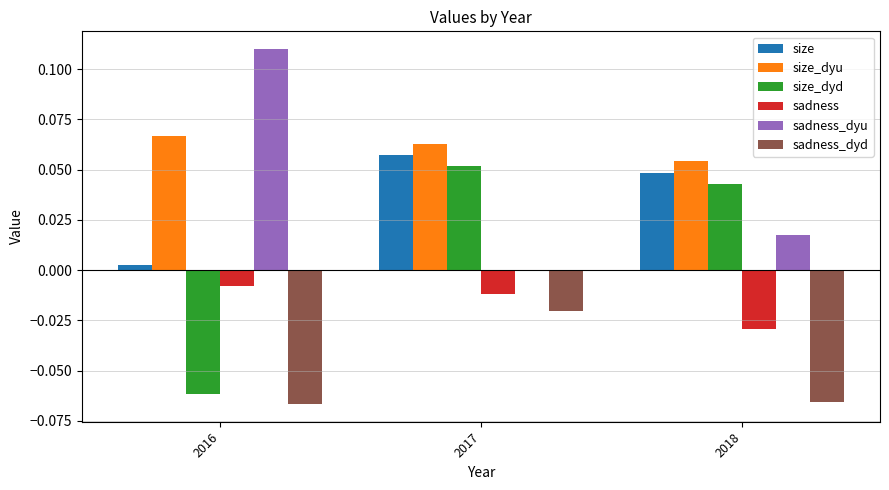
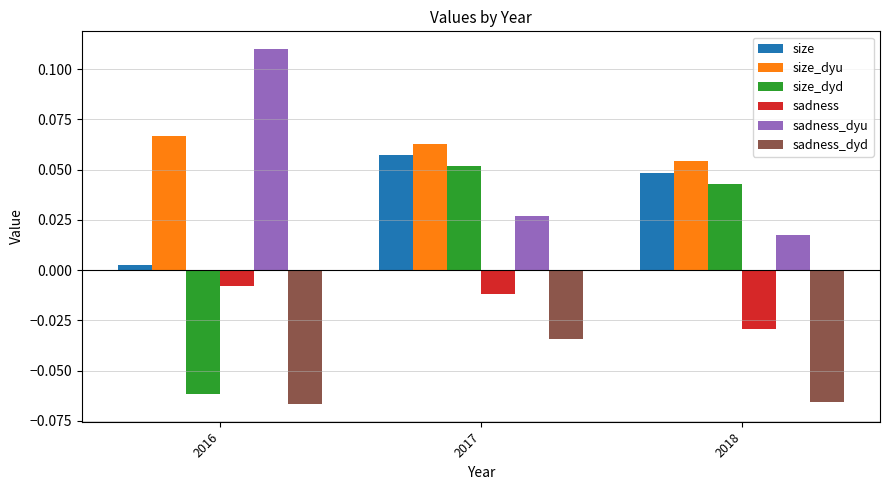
  {
    "size": {
      "2016": 0.003,
      "2017": 0.057,
      "2018": 0.049
    },
    "size_dyu": {
      "2016": 0.067,
      "2017": 0.063,
      "2018": 0.054
    },
    "size_dyd": {
      "2016": -0.062,
      "2017": 0.052,
      "2018": 0.043
    },
    "sadness": {
      "2016": -0.008,
      "2017": -0.012,
      "2018": -0.029
    },
    "sadness_dyu": {
      "2016": 0.110,
-     "2017": 0.000,
+     "2017": 0.027,
      "2018": 0.017
    },
    "sadness_dyd": {
      "2016": -0.067,
-     "2017": -0.020,
+     "2017": -0.034,
      "2018": -0.066
    }
  }
